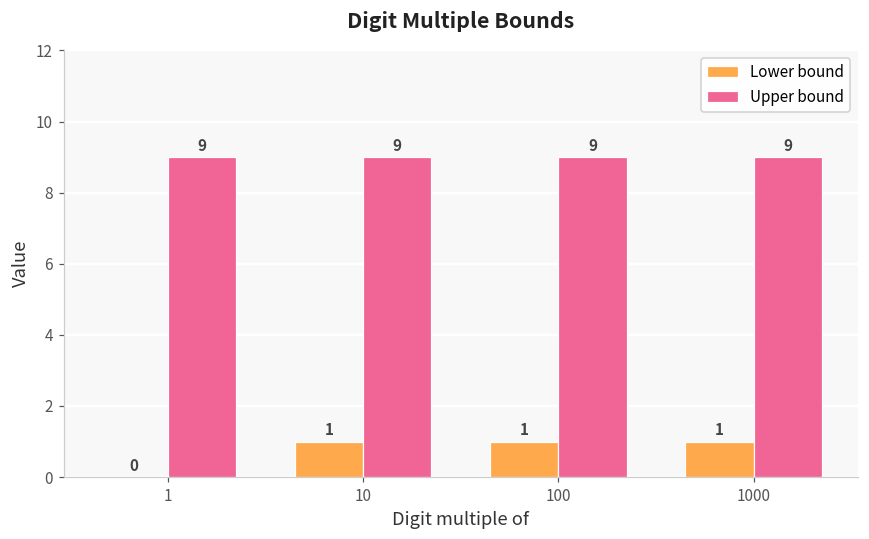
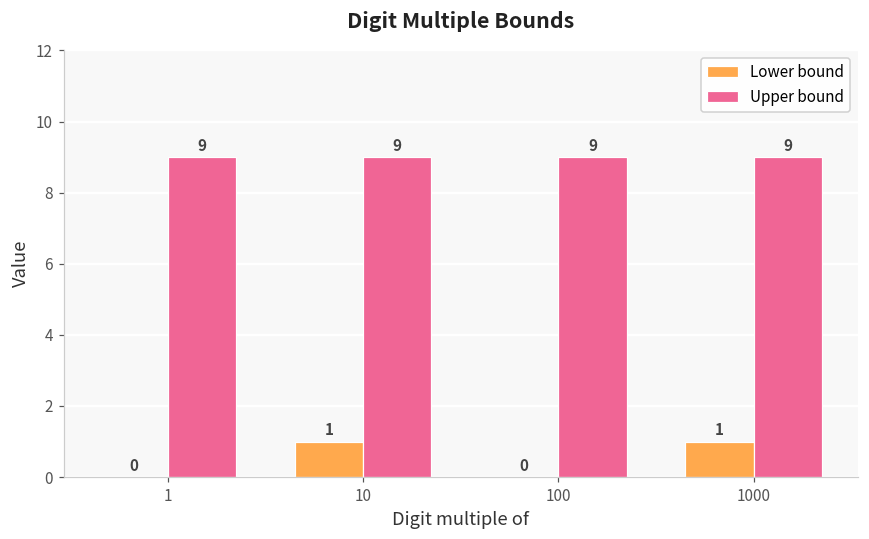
  {
    "Lower bound": {
      "1": 0,
      "10": 1,
-     "100": 1,
+     "100": 0,
      "1000": 1
    },
    "Upper bound": {
      "1": 9,
      "10": 9,
      "100": 9,
      "1000": 9
    }
  }
